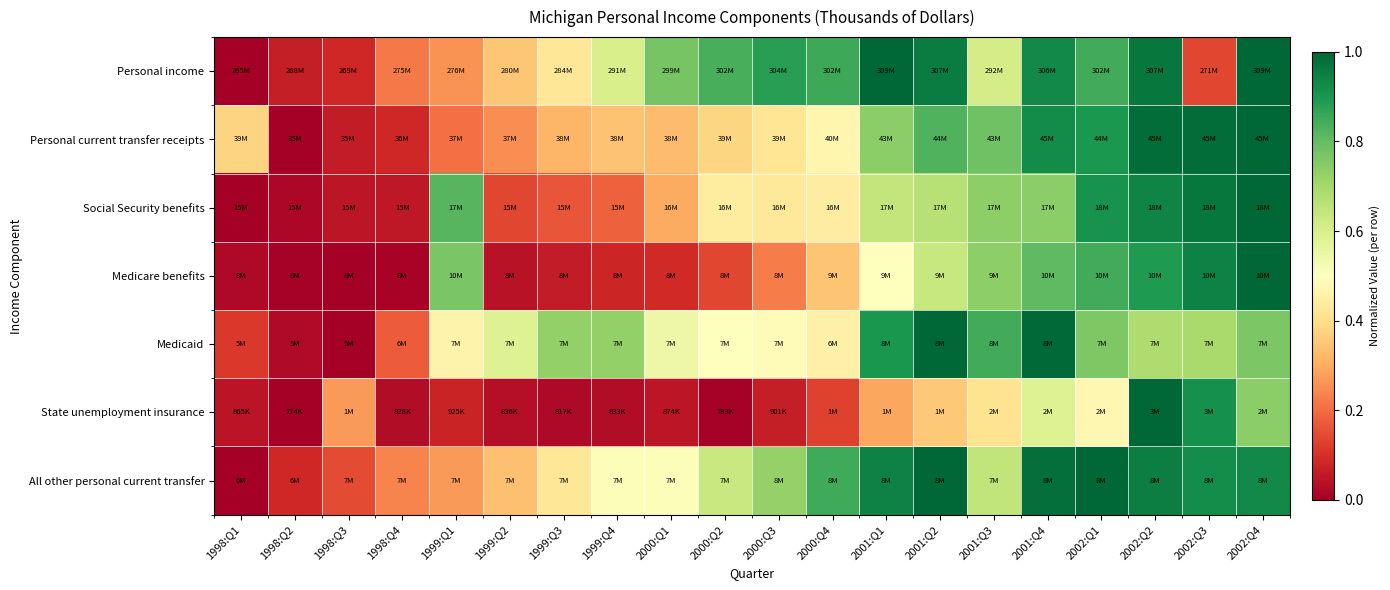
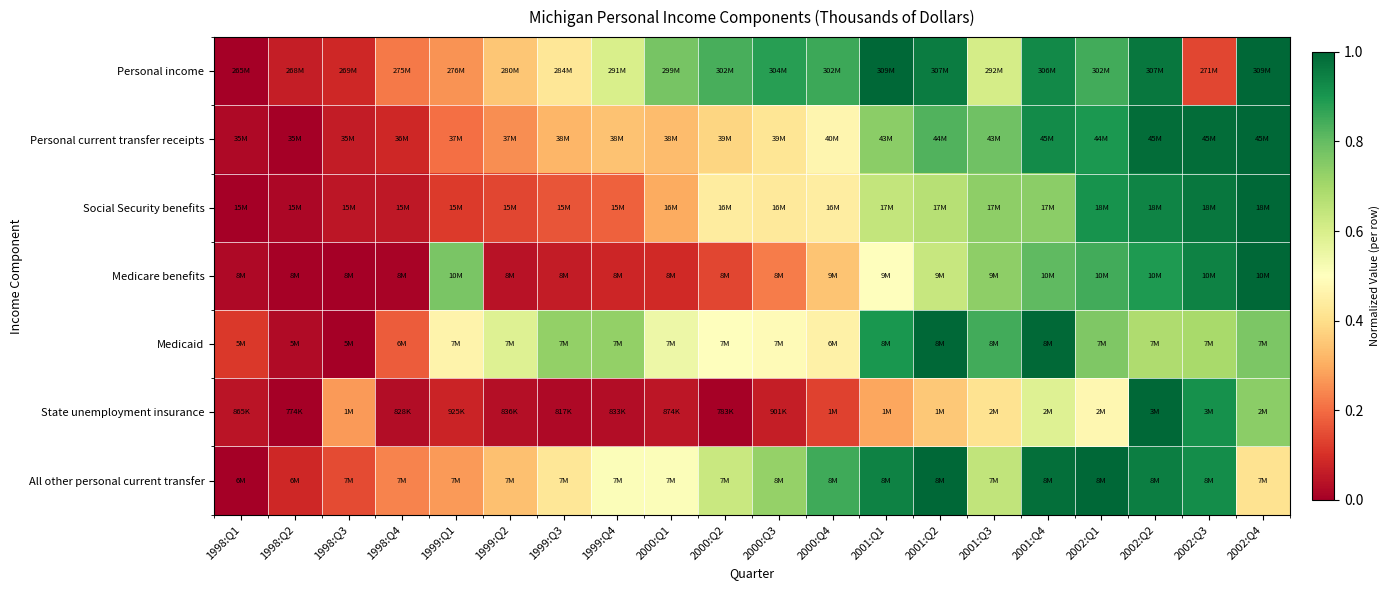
  {
    "Personal income": {
      "1998:Q1": "265M",
      "1998:Q2": "268M",
      "1998:Q3": "269M",
      "1998:Q4": "275M",
      "1999:Q1": "276M",
      "1999:Q2": "280M",
      "1999:Q3": "284M",
      "1999:Q4": "291M",
      "2000:Q1": "299M",
      "2000:Q2": "302M",
      "2000:Q3": "304M",
      "2000:Q4": "302M",
      "2001:Q1": "309M",
      "2001:Q2": "307M",
      "2001:Q3": "292M",
      "2001:Q4": "306M",
      "2002:Q1": "302M",
      "2002:Q2": "307M",
      "2002:Q3": "271M",
      "2002:Q4": "309M"
    },
    "Personal current transfer receipts": {
-     "1998:Q1": "39M",
+     "1998:Q1": "35M",
      "1998:Q2": "35M",
      "1998:Q3": "35M",
      "1998:Q4": "36M",
      "1999:Q1": "37M",
      "1999:Q2": "37M",
      "1999:Q3": "38M",
      "1999:Q4": "38M",
      "2000:Q1": "38M",
      "2000:Q2": "39M",
      "2000:Q3": "39M",
      "2000:Q4": "40M",
      "2001:Q1": "43M",
      "2001:Q2": "44M",
      "2001:Q3": "43M",
      "2001:Q4": "45M",
      "2002:Q1": "44M",
      "2002:Q2": "45M",
      "2002:Q3": "45M",
      "2002:Q4": "45M"
    },
    "Social Security benefits": {
      "1998:Q1": "15M",
      "1998:Q2": "15M",
      "1998:Q3": "15M",
      "1998:Q4": "15M",
-     "1999:Q1": "17M",
+     "1999:Q1": "15M",
      "1999:Q2": "15M",
      "1999:Q3": "15M",
      "1999:Q4": "15M",
      "2000:Q1": "16M",
      "2000:Q2": "16M",
      "2000:Q3": "16M",
      "2000:Q4": "16M",
      "2001:Q1": "17M",
      "2001:Q2": "17M",
      "2001:Q3": "17M",
      "2001:Q4": "17M",
      "2002:Q1": "18M",
      "2002:Q2": "18M",
      "2002:Q3": "18M",
      "2002:Q4": "18M"
    },
    "Medicare benefits": {
      "1998:Q1": "8M",
      "1998:Q2": "8M",
      "1998:Q3": "8M",
      "1998:Q4": "8M",
      "1999:Q1": "10M",
      "1999:Q2": "8M",
      "1999:Q3": "8M",
      "1999:Q4": "8M",
      "2000:Q1": "8M",
      "2000:Q2": "8M",
      "2000:Q3": "8M",
      "2000:Q4": "9M",
      "2001:Q1": "9M",
      "2001:Q2": "9M",
      "2001:Q3": "9M",
      "2001:Q4": "10M",
      "2002:Q1": "10M",
      "2002:Q2": "10M",
      "2002:Q3": "10M",
      "2002:Q4": "10M"
    },
    "Medicaid": {
      "1998:Q1": "5M",
      "1998:Q2": "5M",
      "1998:Q3": "5M",
      "1998:Q4": "6M",
      "1999:Q1": "7M",
      "1999:Q2": "7M",
      "1999:Q3": "7M",
      "1999:Q4": "7M",
      "2000:Q1": "7M",
      "2000:Q2": "7M",
      "2000:Q3": "7M",
      "2000:Q4": "6M",
      "2001:Q1": "8M",
      "2001:Q2": "8M",
      "2001:Q3": "8M",
      "2001:Q4": "8M",
      "2002:Q1": "7M",
      "2002:Q2": "7M",
      "2002:Q3": "7M",
      "2002:Q4": "7M"
    },
    "State unemployment insurance": {
      "1998:Q1": "865K",
      "1998:Q2": "774K",
      "1998:Q3": "1M",
      "1998:Q4": "828K",
      "1999:Q1": "925K",
      "1999:Q2": "836K",
      "1999:Q3": "817K",
      "1999:Q4": "833K",
      "2000:Q1": "874K",
      "2000:Q2": "783K",
      "2000:Q3": "901K",
      "2000:Q4": "1M",
      "2001:Q1": "1M",
      "2001:Q2": "1M",
      "2001:Q3": "2M",
      "2001:Q4": "2M",
      "2002:Q1": "2M",
      "2002:Q2": "3M",
      "2002:Q3": "3M",
      "2002:Q4": "2M"
    },
    "All other personal current transfer": {
      "1998:Q1": "6M",
      "1998:Q2": "6M",
      "1998:Q3": "7M",
      "1998:Q4": "7M",
      "1999:Q1": "7M",
      "1999:Q2": "7M",
      "1999:Q3": "7M",
      "1999:Q4": "7M",
      "2000:Q1": "7M",
      "2000:Q2": "7M",
      "2000:Q3": "8M",
      "2000:Q4": "8M",
      "2001:Q1": "8M",
      "2001:Q2": "8M",
      "2001:Q3": "7M",
      "2001:Q4": "8M",
      "2002:Q1": "8M",
      "2002:Q2": "8M",
      "2002:Q3": "8M",
-     "2002:Q4": "8M"
+     "2002:Q4": "7M"
    }
  }
